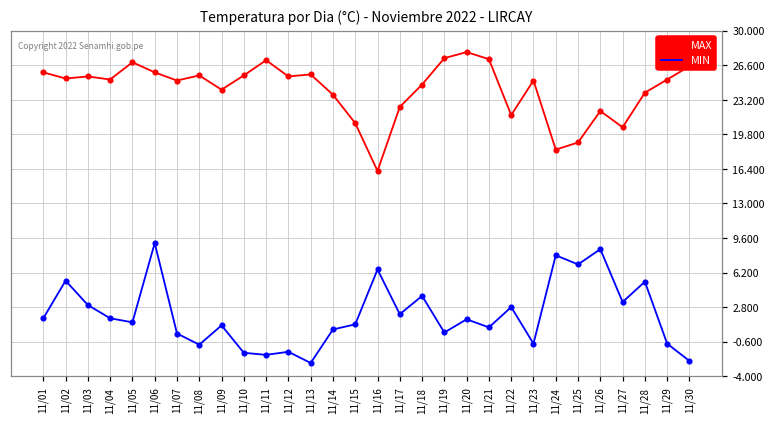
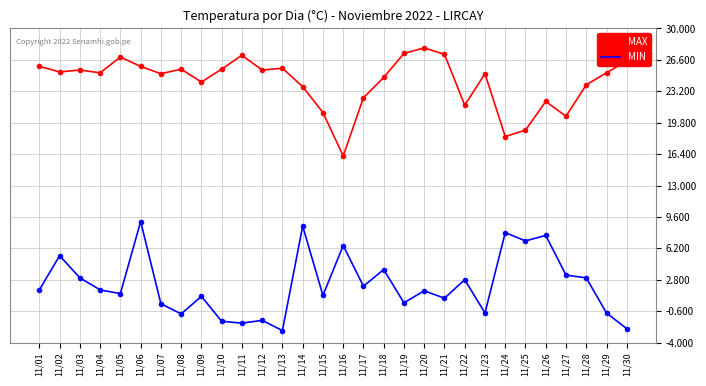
  {
    "MAX": {
      "11/01": 26,
      "11/02": 25,
      "11/03": 26,
      "11/04": 25,
      "11/06": 26,
      "11/07": 25,
      "11/08": 26,
      "11/09": 24,
      "11/10": 26,
      "11/11": 27,
      "11/12": 26,
      "11/13": 26,
      "11/14": 24,
      "11/15": 21,
      "11/16": 16,
      "11/17": 23,
      "11/18": 25,
      "11/19": 27,
      "11/20": 28,
      "11/21": 27,
      "11/22": 22,
      "11/23": 25,
      "11/24": 18,
      "11/25": 19,
      "11/26": 22,
      "11/27": 21,
      "11/28": 24,
      "11/29": 25
    },
    "MIN": {
      "11/01": 2,
      "11/02": 5,
      "11/03": 3,
      "11/04": 2,
      "11/05": 1,
      "11/06": 9,
      "11/07": 0,
      "11/08": -1,
      "11/09": 1,
      "11/10": -2,
      "11/11": -2,
      "11/12": -2,
      "11/13": -3,
-     "11/14": 1,
+     "11/14": 9,
      "11/15": 1,
      "11/16": 7,
      "11/17": 2,
      "11/18": 4,
      "11/19": 0,
      "11/20": 2,
      "11/21": 1,
      "11/22": 3,
      "11/23": -1,
      "11/24": 8,
      "11/25": 7,
-     "11/26": 9,
+     "11/26": 8,
      "11/27": 3,
-     "11/28": 5,
+     "11/28": 3,
      "11/29": -1,
      "11/30": -3
    }
  }
